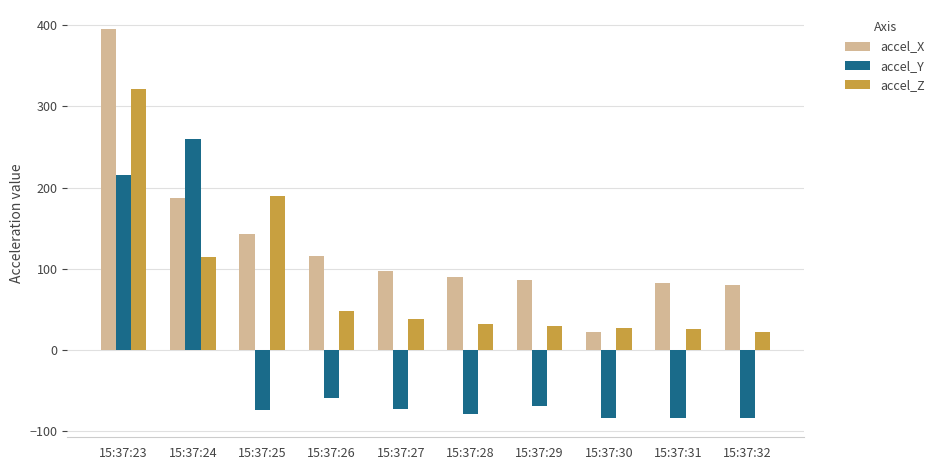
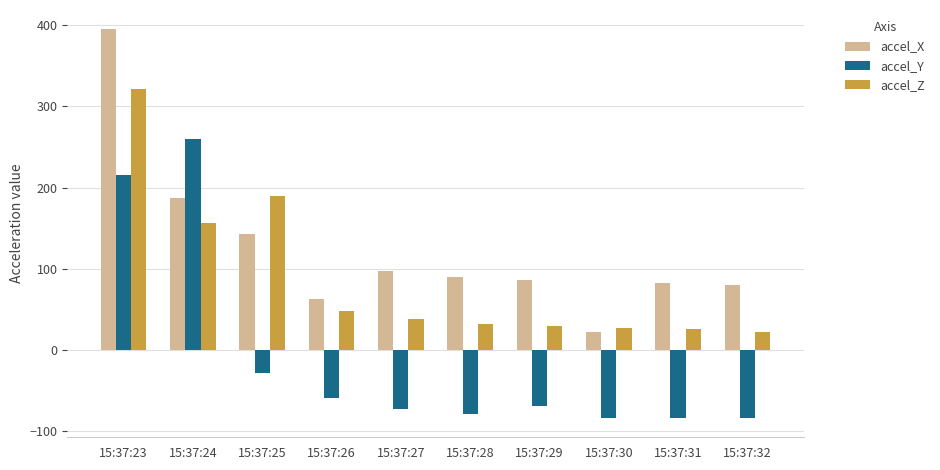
  {
    "accel_X": {
      "15:37:23": 400,
      "15:37:24": 190,
      "15:37:25": 140,
-     "15:37:26": 120,
+     "15:37:26": 60,
      "15:37:27": 100,
      "15:37:28": 90,
      "15:37:29": 90,
      "15:37:30": 20,
      "15:37:31": 80,
      "15:37:32": 80
    },
    "accel_Y": {
      "15:37:23": 220,
      "15:37:24": 260,
-     "15:37:25": -70,
+     "15:37:25": -30,
      "15:37:26": -60,
      "15:37:27": -70,
      "15:37:28": -80,
      "15:37:29": -70,
      "15:37:30": -80,
      "15:37:31": -80,
      "15:37:32": -80
    },
    "accel_Z": {
      "15:37:23": 320,
-     "15:37:24": 110,
+     "15:37:24": 160,
      "15:37:25": 190,
      "15:37:26": 50,
      "15:37:27": 40,
      "15:37:28": 30,
      "15:37:29": 30,
      "15:37:30": 30,
      "15:37:31": 30,
      "15:37:32": 20
    }
  }
